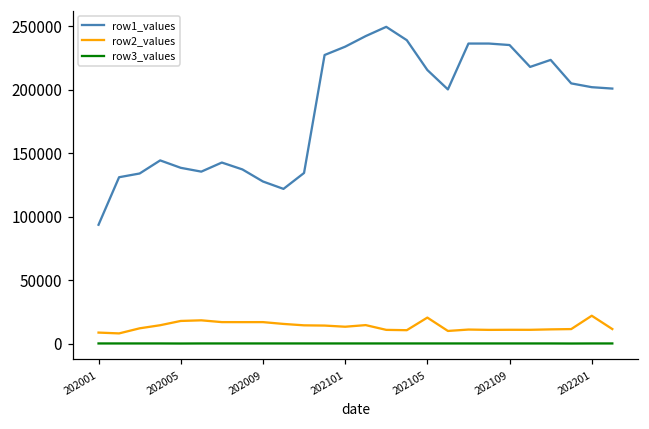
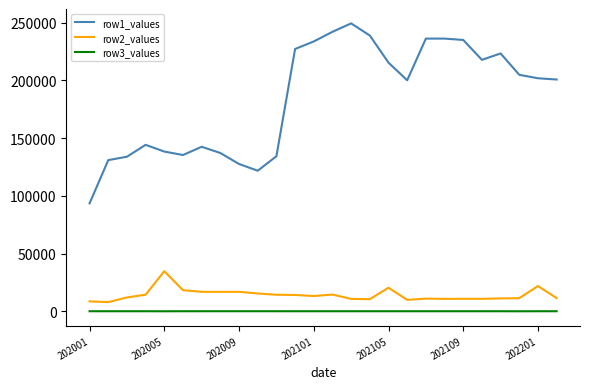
  {
    "row1_values": {
      "202001": 94000,
      "202005": 138000,
      "202009": 128000,
      "202101": 234000,
      "202105": 215000,
      "202109": 235000,
      "202201": 202000
    },
    "row2_values": {
      "202001": 9000,
-     "202005": 18000,
+     "202005": 35000,
      "202009": 17000,
      "202101": 13000,
      "202105": 20000,
      "202109": 11000,
      "202201": 22000
    },
    "row3_values": {
      "202001": 0,
      "202005": 0,
      "202009": 0,
      "202101": 0,
      "202105": 0,
      "202109": 0,
      "202201": 0
    }
  }
